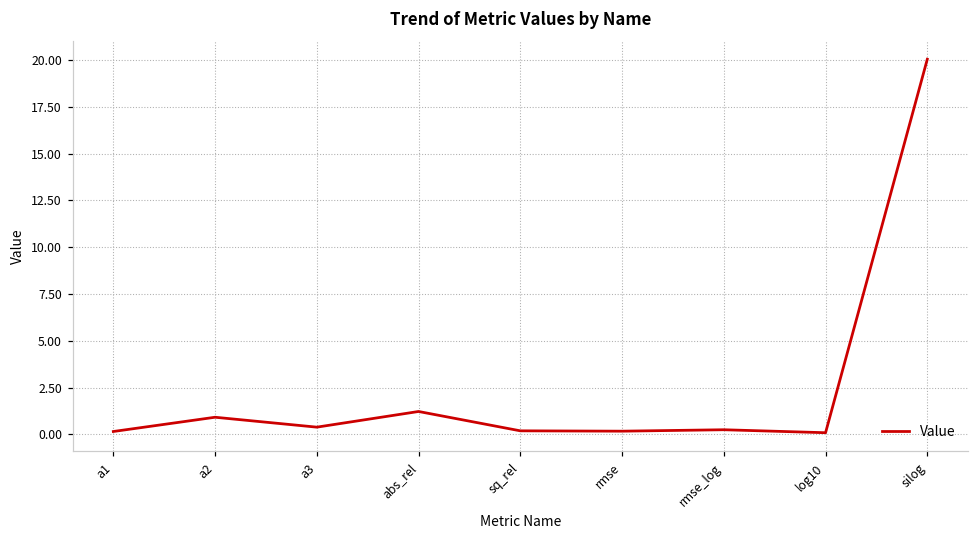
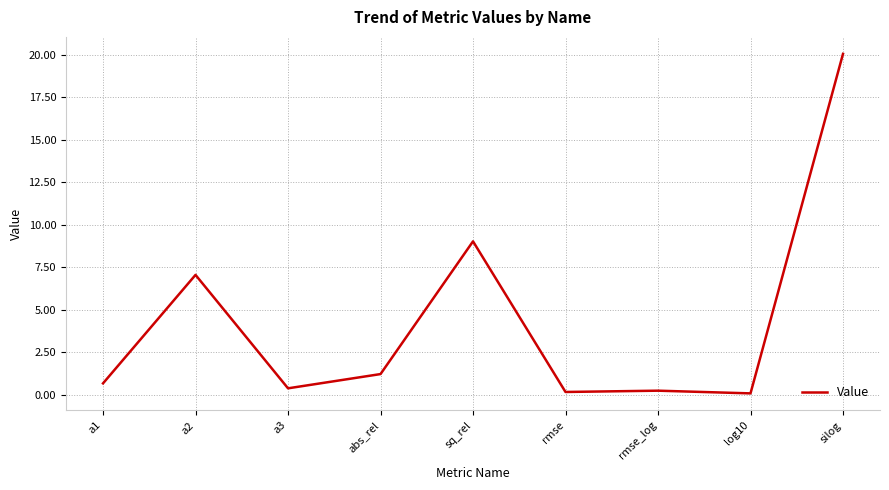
  {
-   "a1": 0.1,
-   "a2": 0.9,
+   "a1": 0.7,
+   "a2": 7.0,
    "a3": 0.4,
    "abs_rel": 1.2,
-   "sq_rel": 0.2,
+   "sq_rel": 9.0,
    "rmse": 0.2,
    "rmse_log": 0.2,
    "log10": 0.1,
    "silog": 20.0
  }
